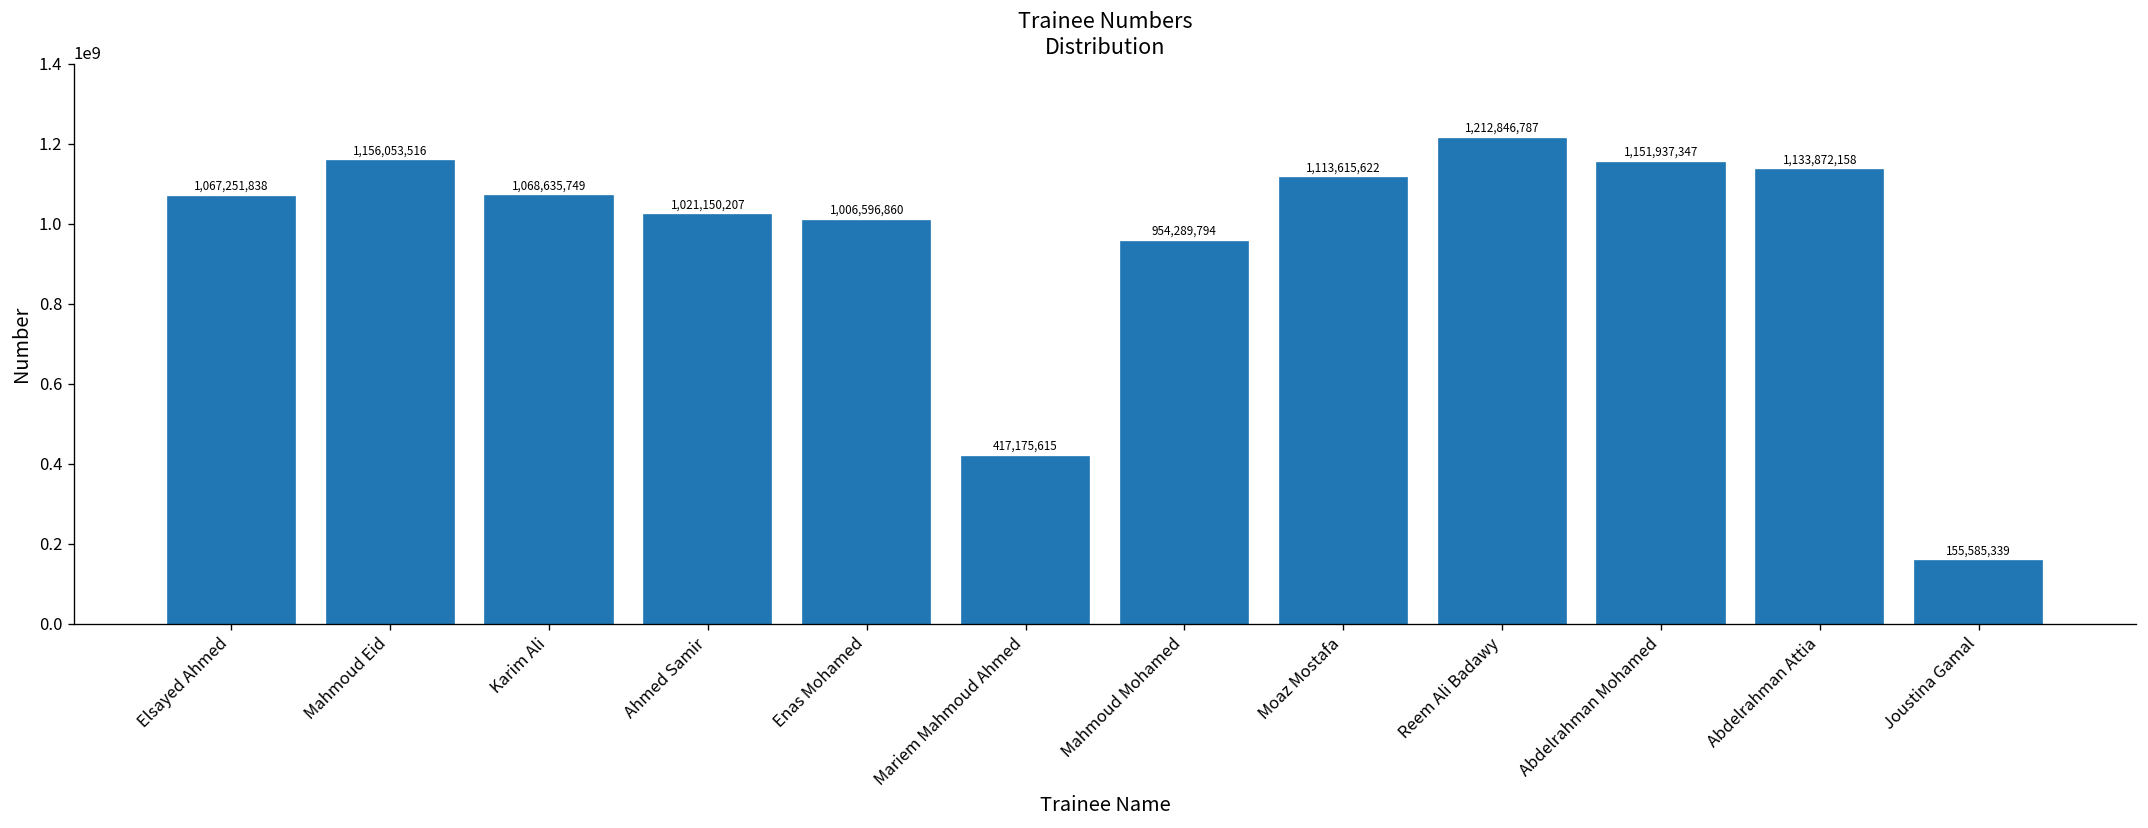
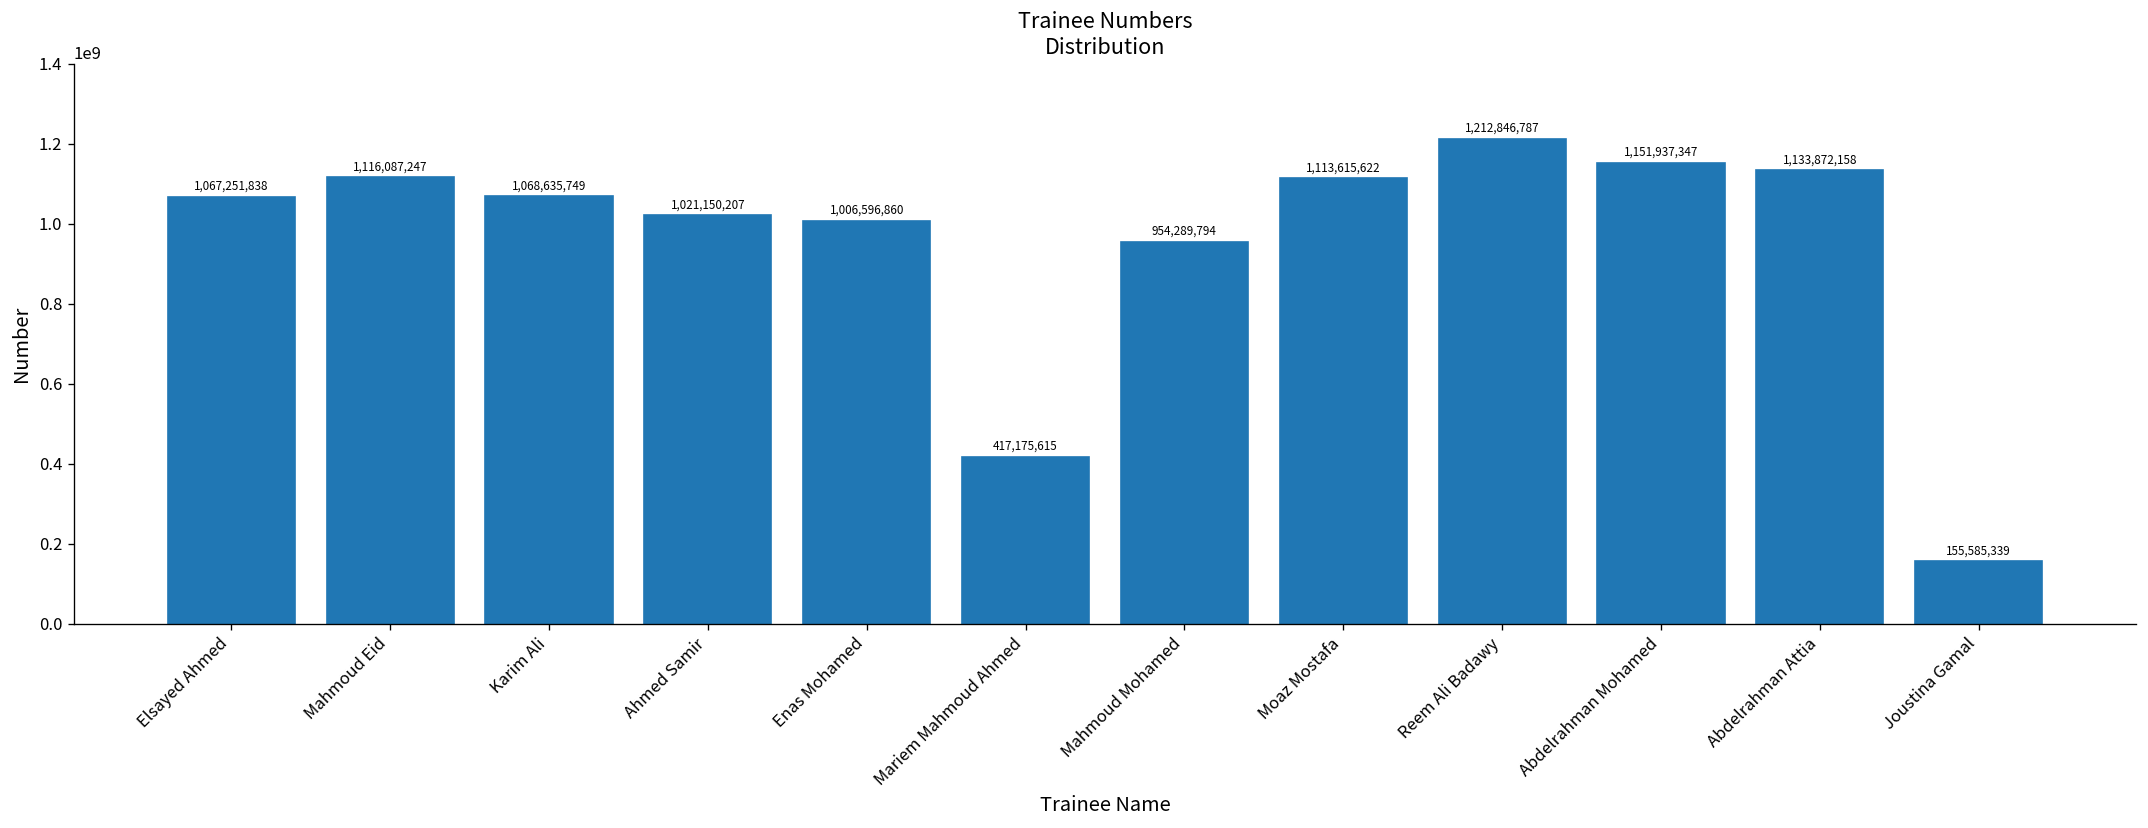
  {
    "Elsayed Ahmed": "1,067,251,838",
-   "Mahmoud Eid": "1,156,053,516",
+   "Mahmoud Eid": "1,116,087,247",
    "Karim Ali": "1,068,635,749",
    "Ahmed Samir": "1,021,150,207",
    "Enas Mohamed": "1,006,596,860",
    "Mariem Mahmoud Ahmed": "417,175,615",
    "Mahmoud Mohamed": "954,289,794",
    "Moaz Mostafa": "1,113,615,622",
    "Reem Ali Badawy": "1,212,846,787",
    "Abdelrahman Mohamed": "1,151,937,347",
    "Abdelrahman Attia": "1,133,872,158",
    "Joustina Gamal": "155,585,339"
  }
